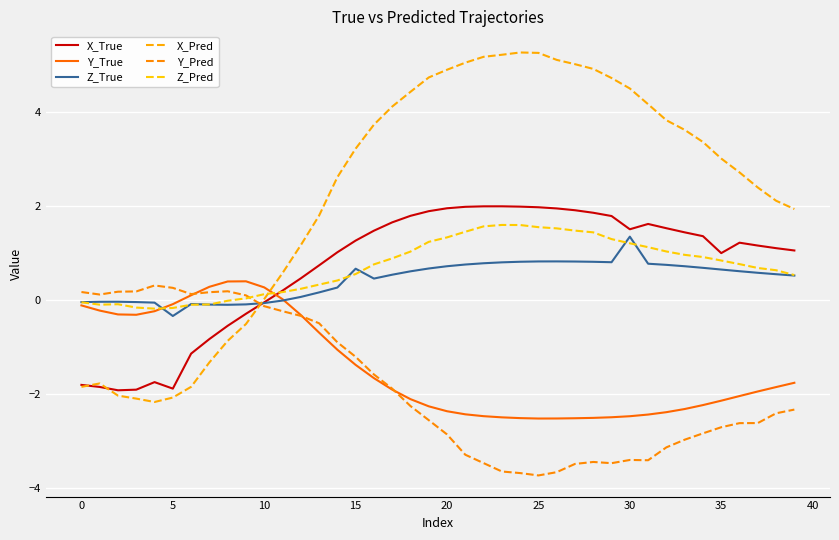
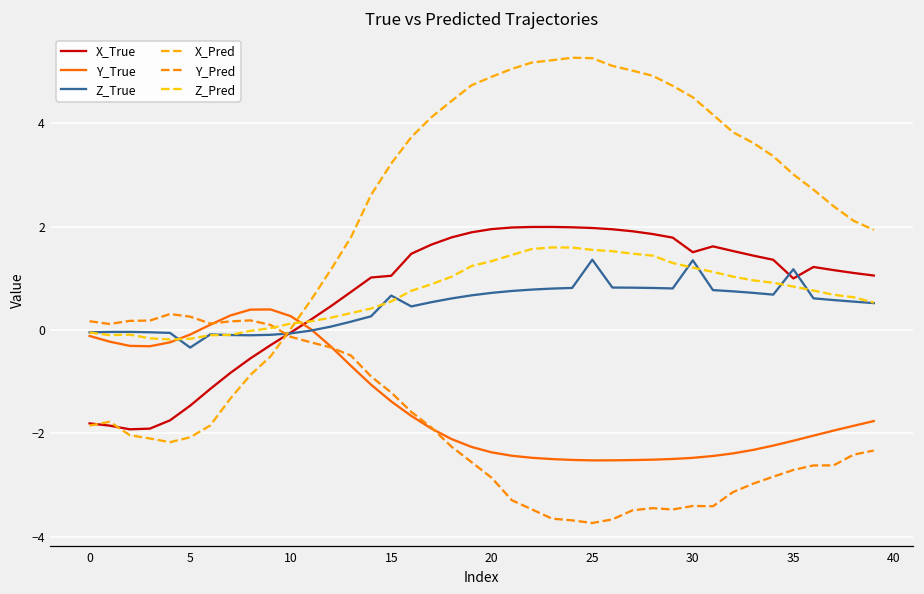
  {
    "X_True": {
-     "5": -1.9,
-     "15": 1.3,
+     "5": -1.5,
+     "15": 1.0,
      "20": 2.0,
      "25": 2.0,
      "30": 1.5,
      "35": 1.0
    },
    "Z_True": {
      "5": -0.3,
      "15": 0.7,
      "20": 0.7,
-     "25": 0.8,
+     "25": 1.4,
      "30": 1.3,
-     "35": 0.6
+     "35": 1.2
    }
  }
